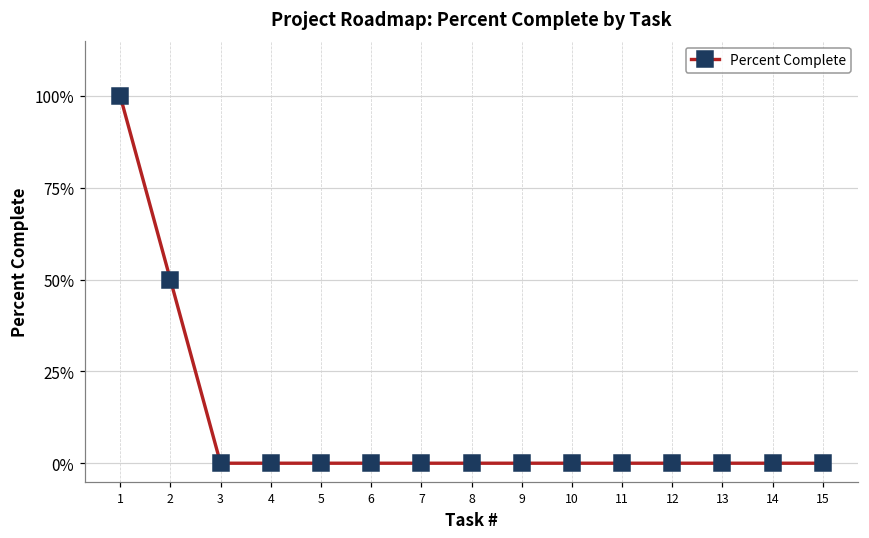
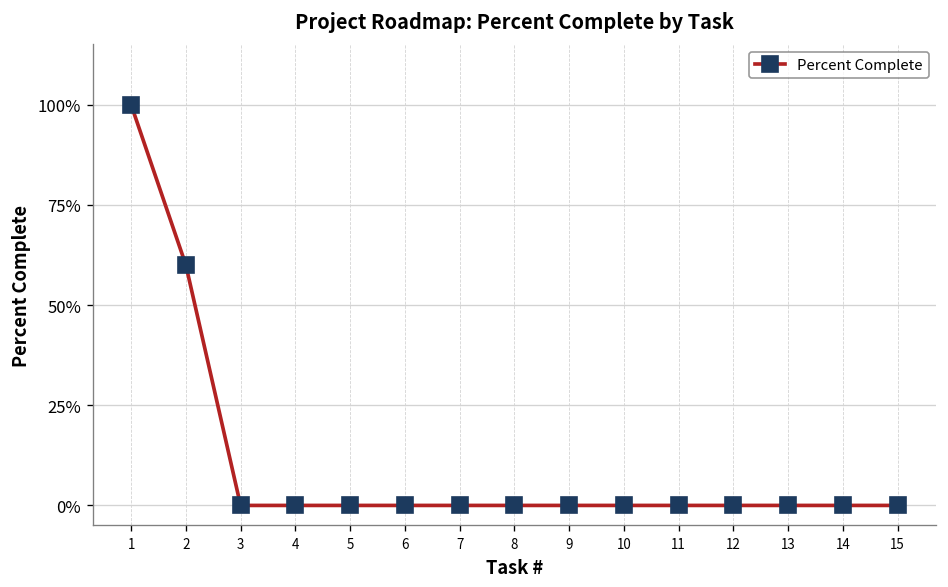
  {
    "1": "100%",
-   "2": "50%",
+   "2": "60%",
    "3": "0%",
    "4": "0%",
    "5": "0%",
    "6": "0%",
    "7": "0%",
    "8": "0%",
    "9": "0%",
    "10": "0%",
    "11": "0%",
    "12": "0%",
    "13": "0%",
    "14": "0%",
    "15": "0%"
  }
